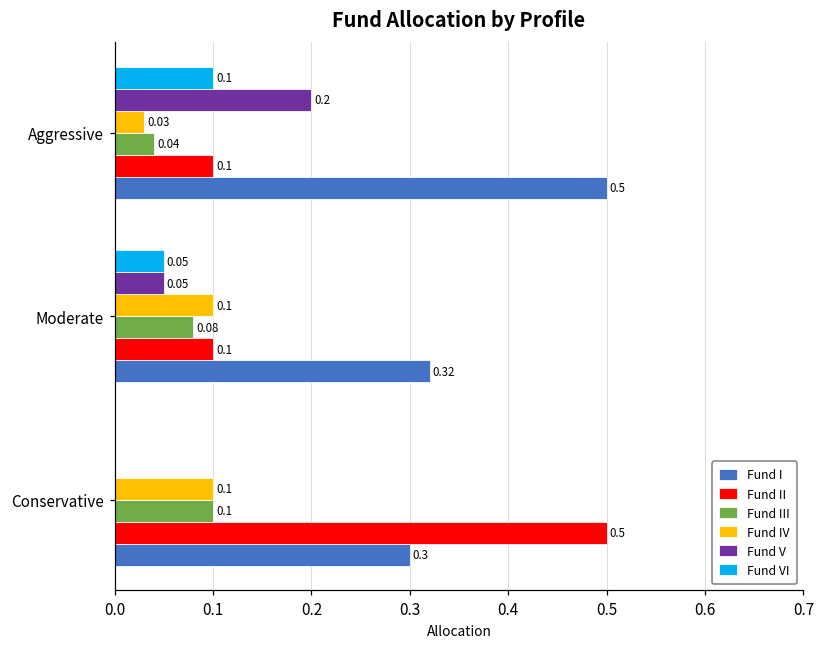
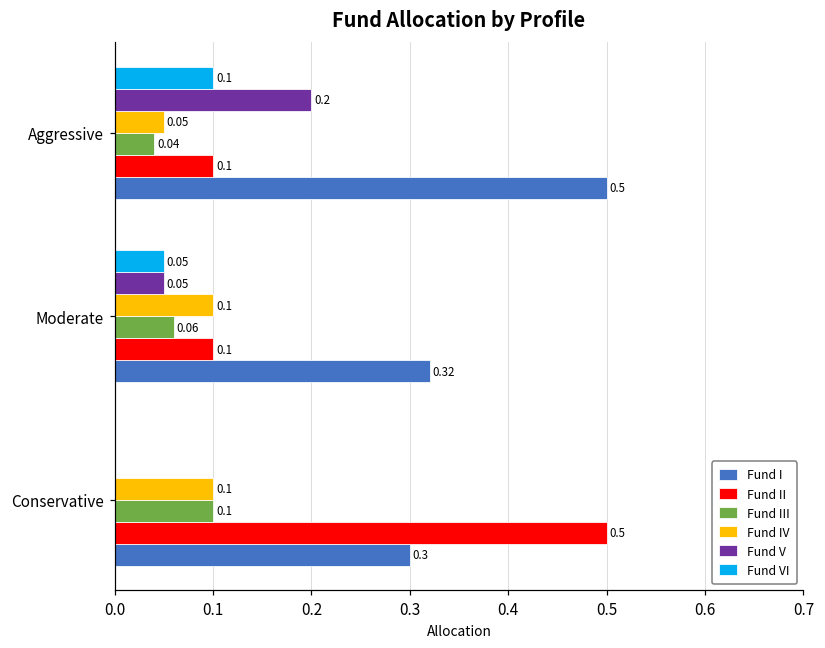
  {
    "Fund I": {
      "Aggressive": 0.5,
      "Moderate": 0.32,
      "Conservative": 0.3
    },
    "Fund II": {
      "Aggressive": 0.1,
      "Moderate": 0.1,
      "Conservative": 0.5
    },
    "Fund III": {
      "Aggressive": 0.04,
-     "Moderate": 0.08,
+     "Moderate": 0.06,
      "Conservative": 0.1
    },
    "Fund IV": {
-     "Aggressive": 0.03,
+     "Aggressive": 0.05,
      "Moderate": 0.1,
      "Conservative": 0.1
    },
    "Fund V": {
      "Aggressive": 0.2,
      "Moderate": 0.05
    },
    "Fund VI": {
      "Aggressive": 0.1,
      "Moderate": 0.05
    }
  }
